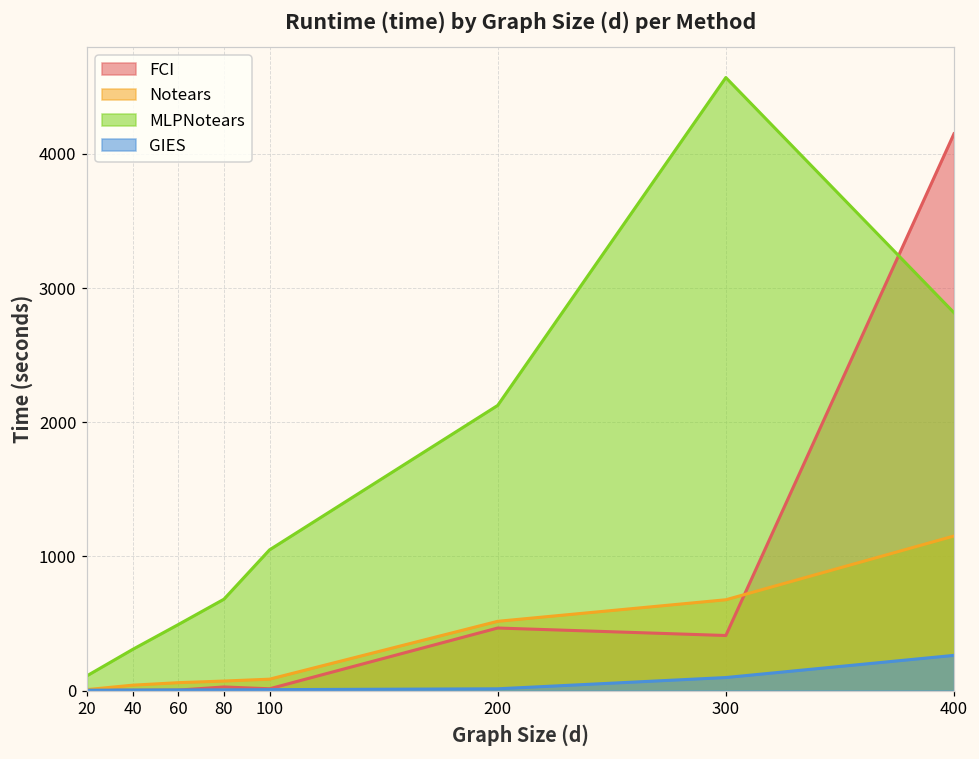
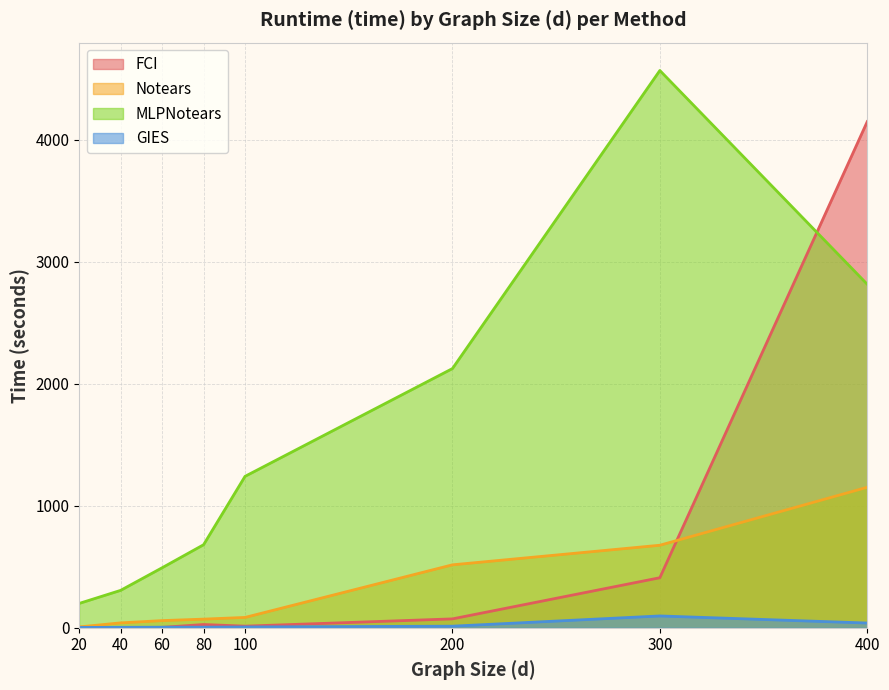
  {
    "FCI": {
      "80": 30,
-     "200": 470,
+     "200": 70,
      "300": 410,
      "400": 4150
    },
    "Notears": {
      "40": 40,
      "60": 60,
      "80": 70,
      "100": 80,
      "200": 520,
      "300": 680,
      "400": 1150
    },
    "MLPNotears": {
-     "20": 110,
+     "20": 200,
      "40": 310,
      "60": 490,
      "80": 680,
-     "100": 1050,
+     "100": 1240,
      "200": 2130,
      "300": 4570,
      "400": 2820
    },
    "GIES": {
      "80": 10,
      "200": 10,
      "300": 100,
-     "400": 260
+     "400": 40
    }
  }
